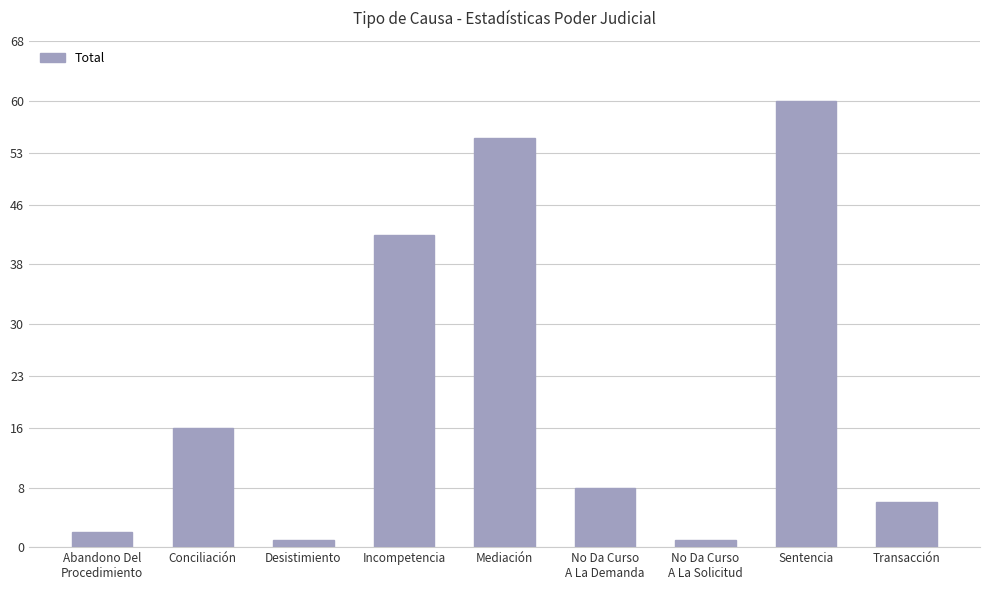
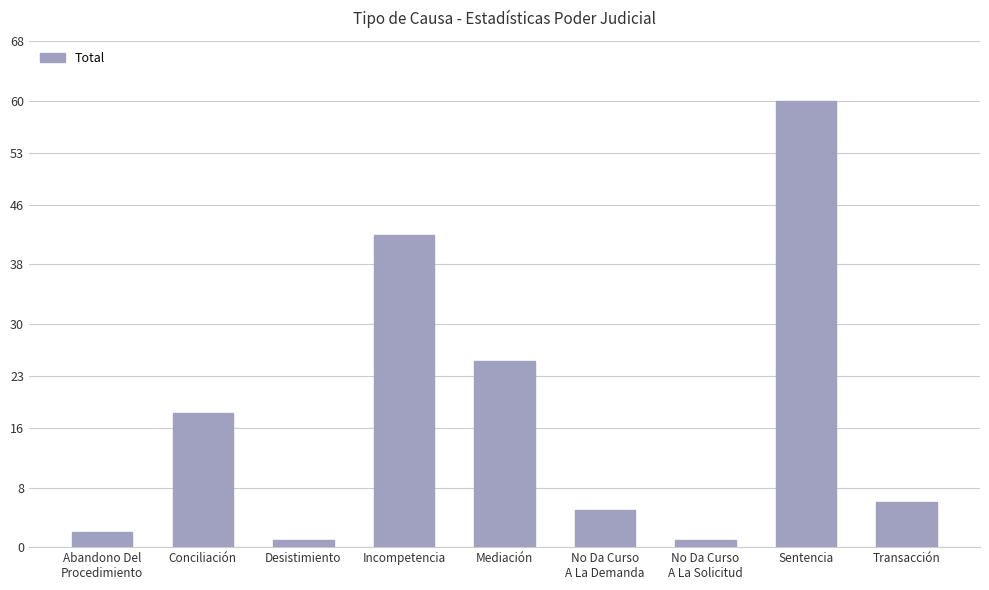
  {
    "Abandono Del Procedimiento": 2,
-   "Conciliación": 16,
+   "Conciliación": 18,
    "Desistimiento": 1,
    "Incompetencia": 42,
-   "Mediación": 55,
-   "No Da Curso A La Demanda": 8,
+   "Mediación": 25,
+   "No Da Curso A La Demanda": 5,
    "No Da Curso A La Solicitud": 1,
    "Sentencia": 60,
    "Transacción": 6
  }
